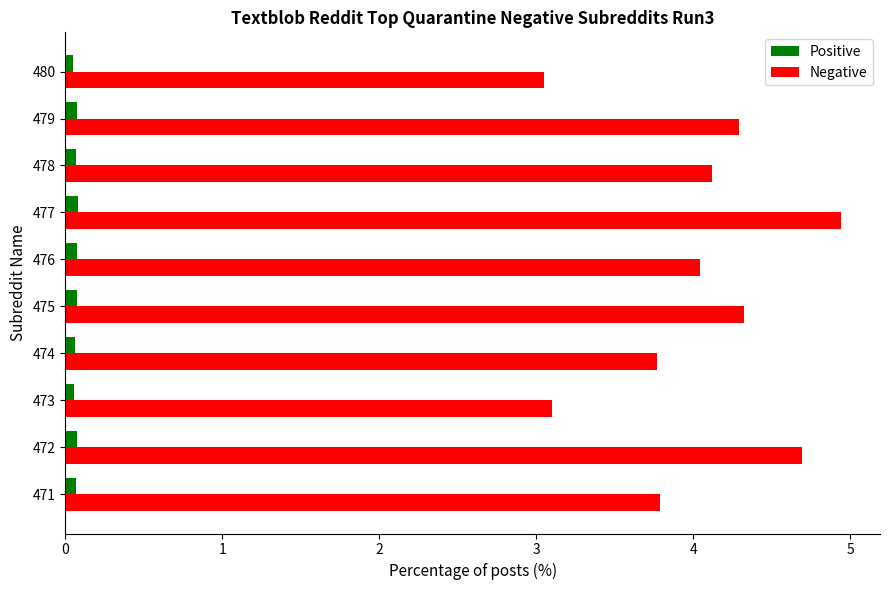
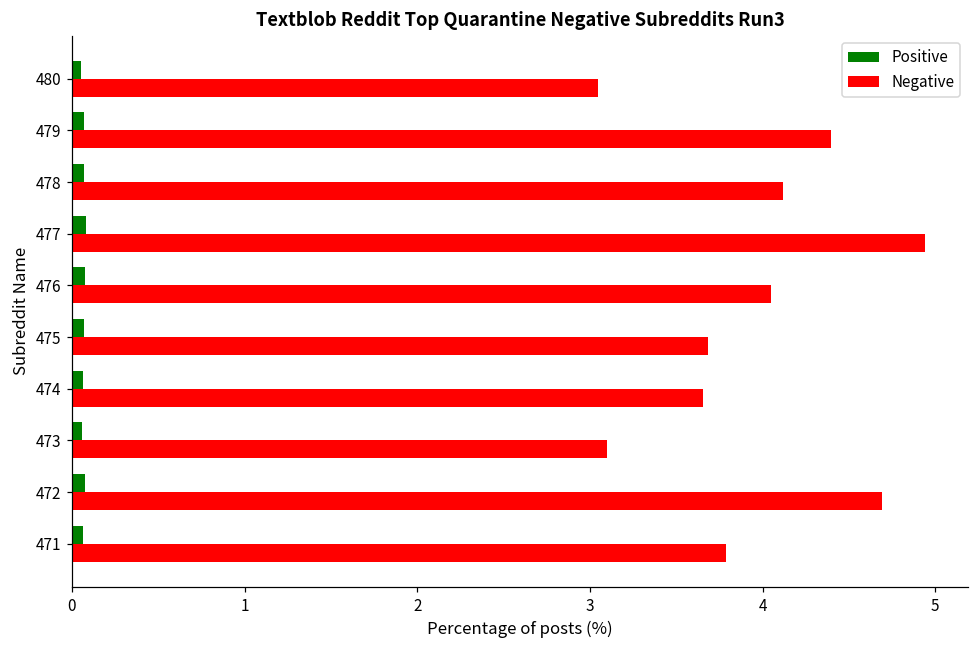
  {
    "Positive": {
      "480": 0.05,
      "479": 0.07,
      "478": 0.07,
      "477": 0.08,
      "476": 0.07,
      "475": 0.07,
      "474": 0.06,
      "473": 0.06,
      "472": 0.08,
      "471": 0.07
    },
    "Negative": {
      "480": 3.05,
-     "479": 4.29,
+     "479": 4.40,
      "478": 4.12,
      "477": 4.94,
      "476": 4.05,
-     "475": 4.32,
-     "474": 3.77,
+     "475": 3.69,
+     "474": 3.66,
      "473": 3.10,
      "472": 4.69,
      "471": 3.79
    }
  }
